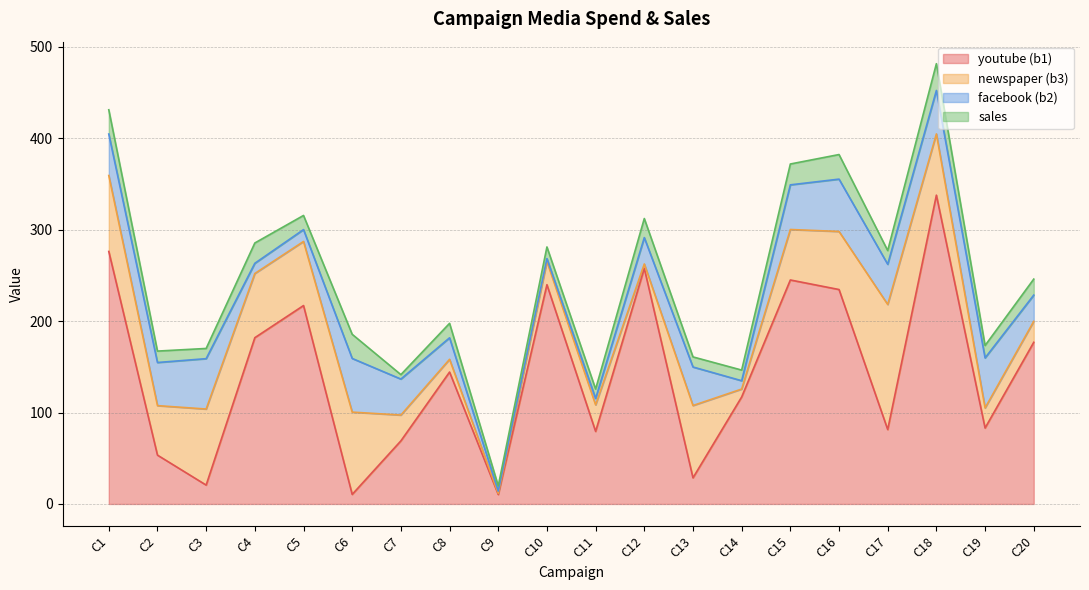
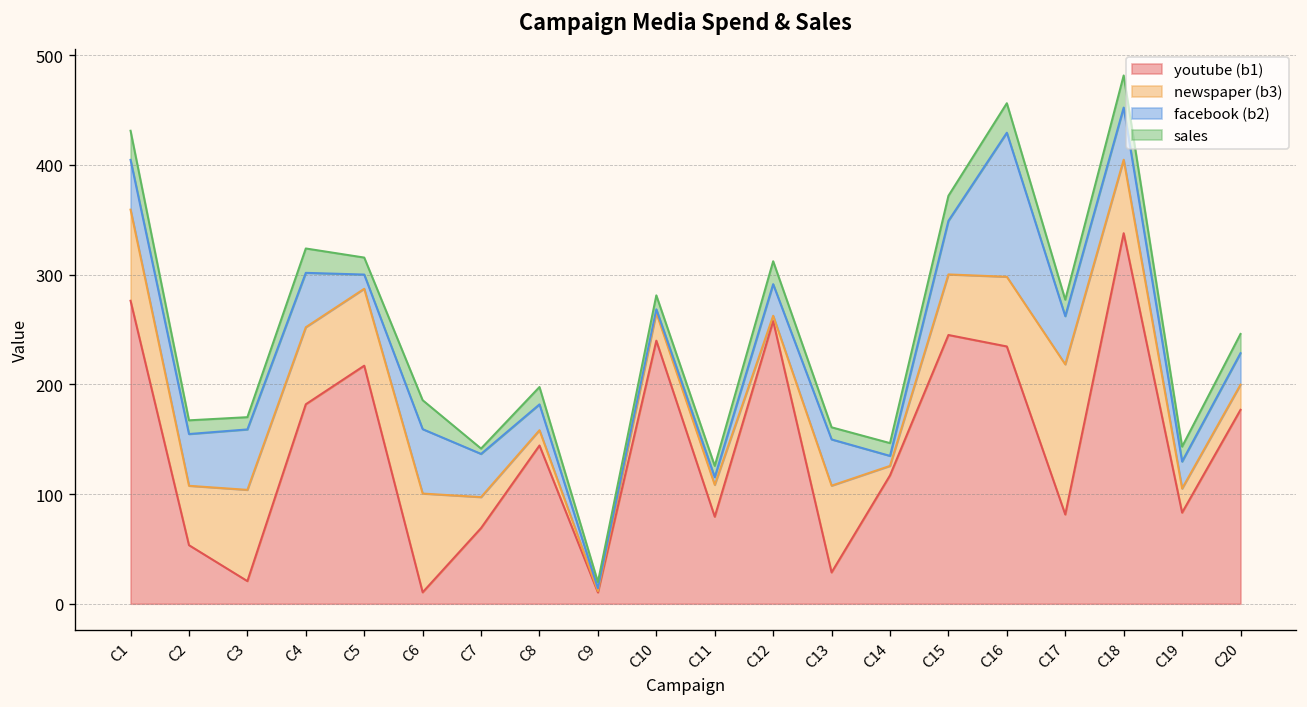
  {
    "facebook (b2)": {
      "C1": 50,
      "C2": 50,
      "C3": 60,
-     "C4": 10,
+     "C4": 50,
      "C5": 10,
      "C6": 60,
      "C7": 40,
      "C8": 20,
      "C10": 0,
      "C11": 10,
      "C12": 30,
      "C13": 40,
      "C14": 10,
      "C15": 50,
-     "C16": 60,
+     "C16": 130,
      "C17": 40,
      "C18": 50,
-     "C19": 50,
+     "C19": 20,
      "C20": 30
    },
    "sales": {
      "C1": 30,
      "C2": 10,
      "C3": 10,
      "C4": 20,
      "C5": 20,
      "C6": 30,
      "C7": 0,
      "C8": 20,
      "C9": 10,
      "C10": 10,
      "C11": 10,
      "C12": 20,
      "C13": 10,
      "C14": 10,
      "C15": 20,
      "C16": 30,
      "C17": 20,
      "C18": 30,
      "C19": 10,
      "C20": 20
    }
  }
